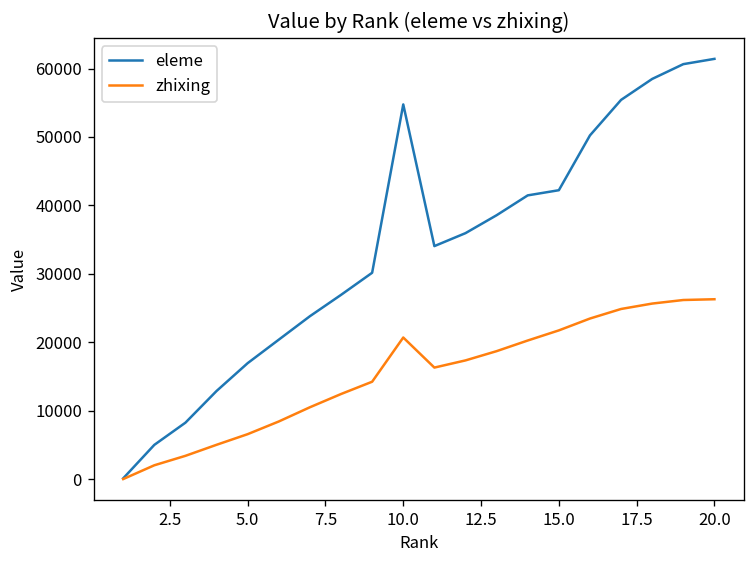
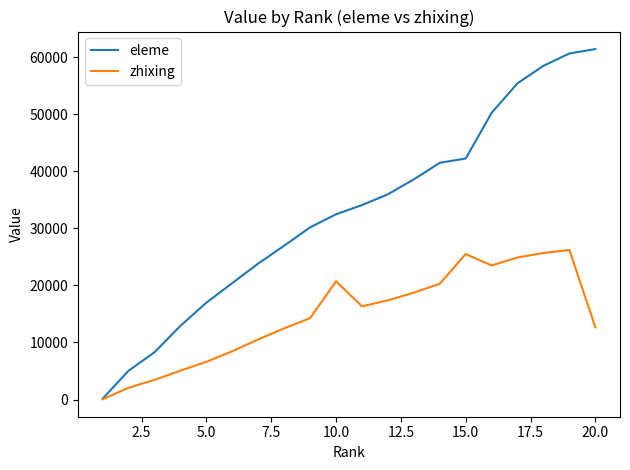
  {
    "eleme": {
      "5.0": 17000,
-     "10.0": 55000,
+     "10.0": 32000,
      "15.0": 42000,
      "20.0": 61000
    },
    "zhixing": {
      "5.0": 7000,
      "10.0": 21000,
-     "15.0": 22000,
-     "20.0": 26000
+     "15.0": 25000,
+     "20.0": 13000
    }
  }
